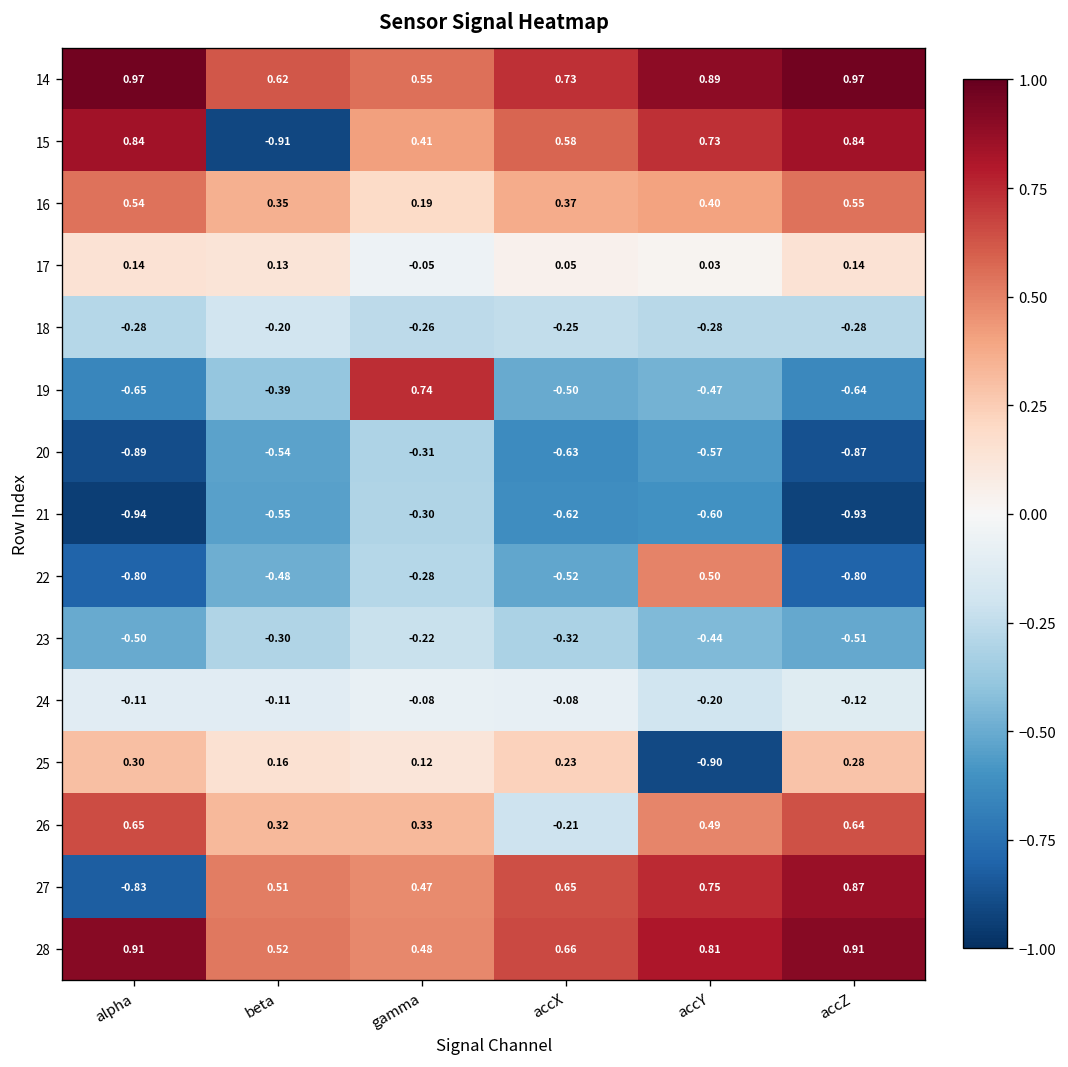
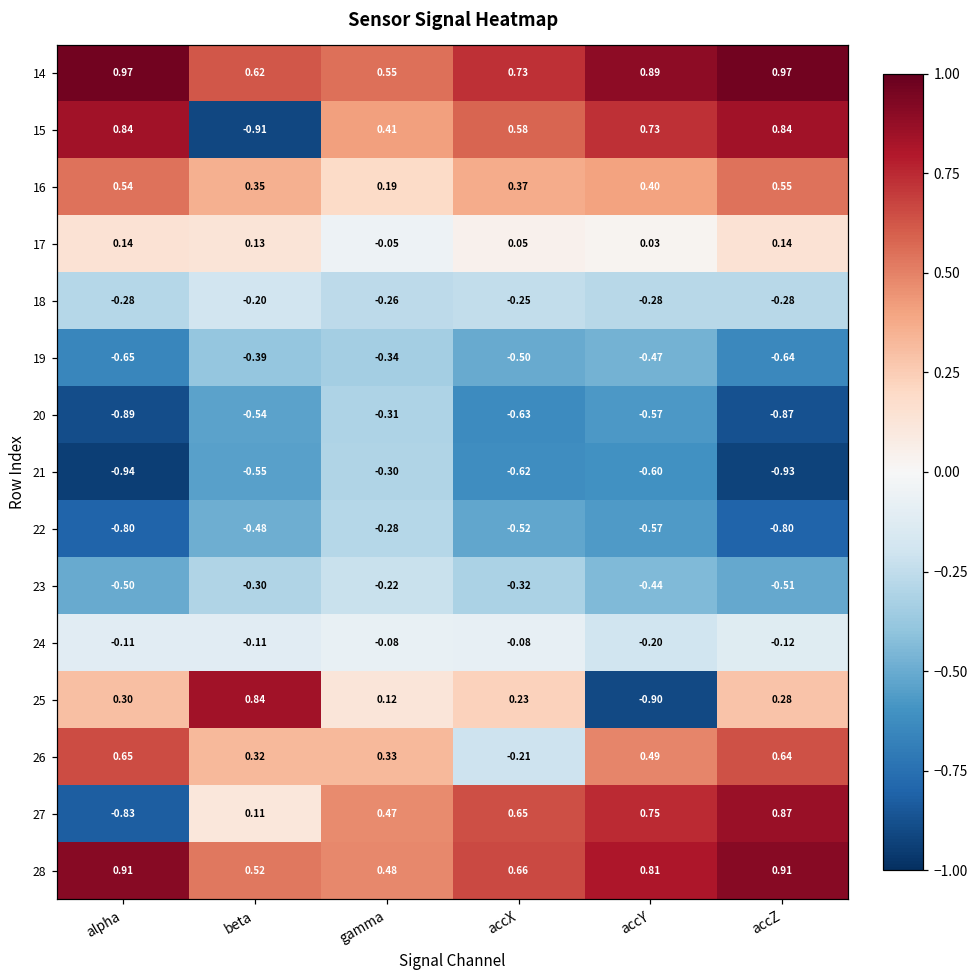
  {
    "14": {
      "alpha": 0.97,
      "beta": 0.62,
      "gamma": 0.55,
      "accX": 0.73,
      "accY": 0.89,
      "accZ": 0.97
    },
    "15": {
      "alpha": 0.84,
      "beta": -0.91,
      "gamma": 0.41,
      "accX": 0.58,
      "accY": 0.73,
      "accZ": 0.84
    },
    "16": {
      "alpha": 0.54,
      "beta": 0.35,
      "gamma": 0.19,
      "accX": 0.37,
      "accY": 0.40,
      "accZ": 0.55
    },
    "17": {
      "alpha": 0.14,
      "beta": 0.13,
      "gamma": -0.05,
      "accX": 0.05,
      "accY": 0.03,
      "accZ": 0.14
    },
    "18": {
      "alpha": -0.28,
      "beta": -0.20,
      "gamma": -0.26,
      "accX": -0.25,
      "accY": -0.28,
      "accZ": -0.28
    },
    "19": {
      "alpha": -0.65,
      "beta": -0.39,
-     "gamma": 0.74,
+     "gamma": -0.34,
      "accX": -0.50,
      "accY": -0.47,
      "accZ": -0.64
    },
    "20": {
      "alpha": -0.89,
      "beta": -0.54,
      "gamma": -0.31,
      "accX": -0.63,
      "accY": -0.57,
      "accZ": -0.87
    },
    "21": {
      "alpha": -0.94,
      "beta": -0.55,
      "gamma": -0.30,
      "accX": -0.62,
      "accY": -0.60,
      "accZ": -0.93
    },
    "22": {
      "alpha": -0.80,
      "beta": -0.48,
      "gamma": -0.28,
      "accX": -0.52,
-     "accY": 0.50,
+     "accY": -0.57,
      "accZ": -0.80
    },
    "23": {
      "alpha": -0.50,
      "beta": -0.30,
      "gamma": -0.22,
      "accX": -0.32,
      "accY": -0.44,
      "accZ": -0.51
    },
    "24": {
      "alpha": -0.11,
      "beta": -0.11,
      "gamma": -0.08,
      "accX": -0.08,
      "accY": -0.20,
      "accZ": -0.12
    },
    "25": {
      "alpha": 0.30,
-     "beta": 0.16,
+     "beta": 0.84,
      "gamma": 0.12,
      "accX": 0.23,
      "accY": -0.90,
      "accZ": 0.28
    },
    "26": {
      "alpha": 0.65,
      "beta": 0.32,
      "gamma": 0.33,
      "accX": -0.21,
      "accY": 0.49,
      "accZ": 0.64
    },
    "27": {
      "alpha": -0.83,
-     "beta": 0.51,
+     "beta": 0.11,
      "gamma": 0.47,
      "accX": 0.65,
      "accY": 0.75,
      "accZ": 0.87
    },
    "28": {
      "alpha": 0.91,
      "beta": 0.52,
      "gamma": 0.48,
      "accX": 0.66,
      "accY": 0.81,
      "accZ": 0.91
    }
  }
